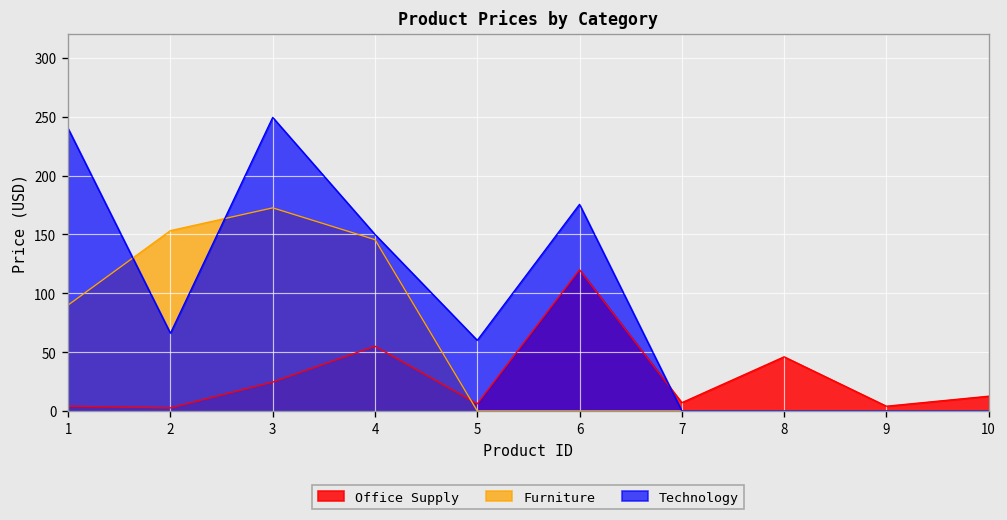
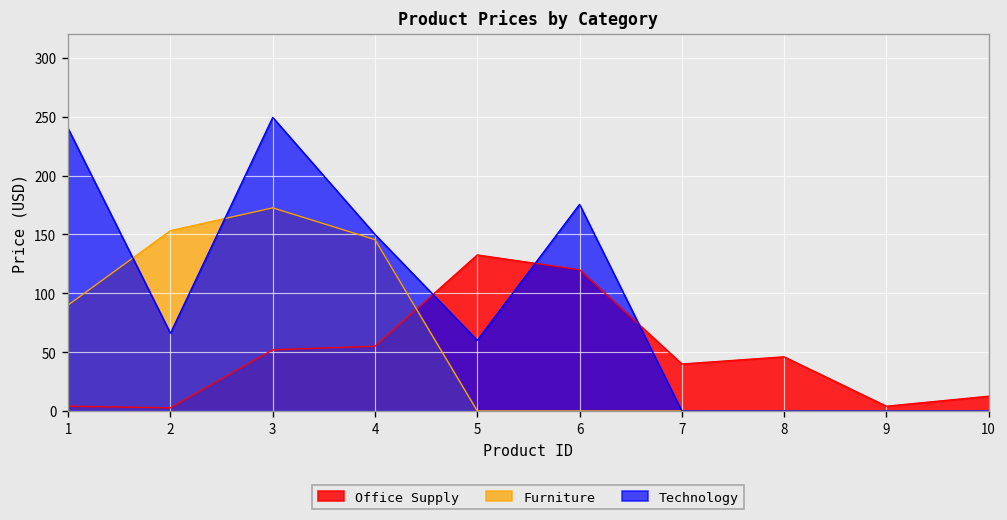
  {
    "Office Supply": {
      "1": 0,
      "2": 0,
-     "3": 20,
+     "3": 50,
      "4": 50,
-     "5": 10,
+     "5": 130,
      "6": 120,
-     "7": 10,
+     "7": 40,
      "8": 50,
      "9": 0,
      "10": 10
    },
    "Furniture": {
      "1": 90,
      "2": 150,
      "3": 170,
      "4": 150,
      "5": 0,
      "6": 0
    },
    "Technology": {
      "1": 240,
      "2": 70,
      "3": 250,
      "4": 150,
      "5": 60,
      "6": 180
    }
  }
